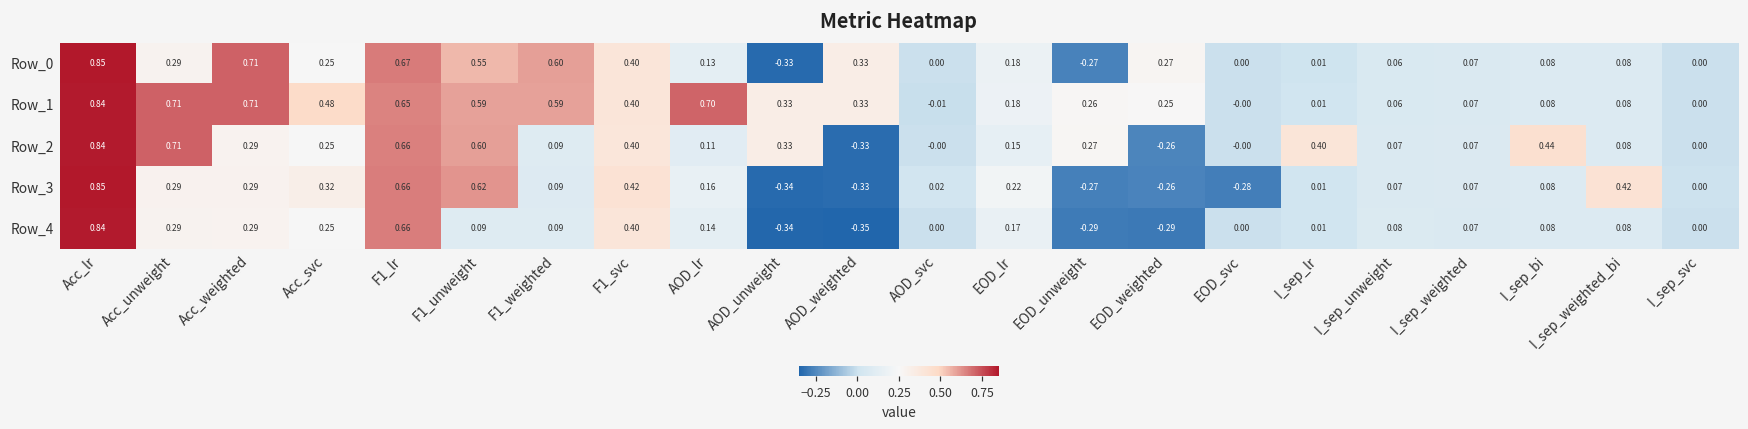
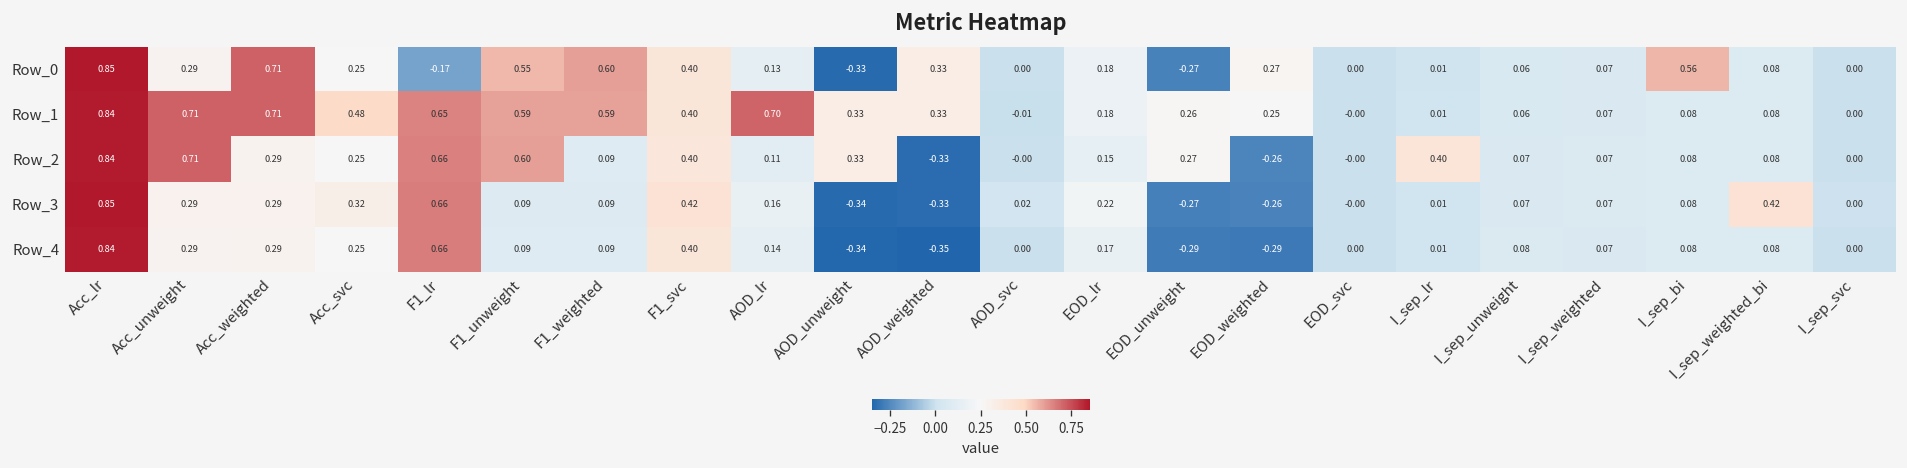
  {
    "Row_0": {
      "Acc_lr": 0.85,
      "Acc_unweight": 0.29,
      "Acc_weighted": 0.71,
      "Acc_svc": 0.25,
-     "F1_lr": 0.67,
+     "F1_lr": -0.17,
      "F1_unweight": 0.55,
      "F1_weighted": 0.60,
      "F1_svc": 0.40,
      "AOD_lr": 0.13,
      "AOD_unweight": -0.33,
      "AOD_weighted": 0.33,
      "AOD_svc": 0.00,
      "EOD_lr": 0.18,
      "EOD_unweight": -0.27,
      "EOD_weighted": 0.27,
      "EOD_svc": 0.00,
      "I_sep_lr": 0.01,
      "I_sep_unweight": 0.06,
      "I_sep_weighted": 0.07,
-     "I_sep_bi": 0.08,
+     "I_sep_bi": 0.56,
      "I_sep_weighted_bi": 0.08,
      "I_sep_svc": 0.00
    },
    "Row_1": {
      "Acc_lr": 0.84,
      "Acc_unweight": 0.71,
      "Acc_weighted": 0.71,
      "Acc_svc": 0.48,
      "F1_lr": 0.65,
      "F1_unweight": 0.59,
      "F1_weighted": 0.59,
      "F1_svc": 0.40,
      "AOD_lr": 0.70,
      "AOD_unweight": 0.33,
      "AOD_weighted": 0.33,
      "AOD_svc": -0.01,
      "EOD_lr": 0.18,
      "EOD_unweight": 0.26,
      "EOD_weighted": 0.25,
      "EOD_svc": -0.00,
      "I_sep_lr": 0.01,
      "I_sep_unweight": 0.06,
      "I_sep_weighted": 0.07,
      "I_sep_bi": 0.08,
      "I_sep_weighted_bi": 0.08,
      "I_sep_svc": 0.00
    },
    "Row_2": {
      "Acc_lr": 0.84,
      "Acc_unweight": 0.71,
      "Acc_weighted": 0.29,
      "Acc_svc": 0.25,
      "F1_lr": 0.66,
      "F1_unweight": 0.60,
      "F1_weighted": 0.09,
      "F1_svc": 0.40,
      "AOD_lr": 0.11,
      "AOD_unweight": 0.33,
      "AOD_weighted": -0.33,
      "AOD_svc": -0.00,
      "EOD_lr": 0.15,
      "EOD_unweight": 0.27,
      "EOD_weighted": -0.26,
      "EOD_svc": -0.00,
      "I_sep_lr": 0.40,
      "I_sep_unweight": 0.07,
      "I_sep_weighted": 0.07,
-     "I_sep_bi": 0.44,
+     "I_sep_bi": 0.08,
      "I_sep_weighted_bi": 0.08,
      "I_sep_svc": 0.00
    },
    "Row_3": {
      "Acc_lr": 0.85,
      "Acc_unweight": 0.29,
      "Acc_weighted": 0.29,
      "Acc_svc": 0.32,
      "F1_lr": 0.66,
-     "F1_unweight": 0.62,
+     "F1_unweight": 0.09,
      "F1_weighted": 0.09,
      "F1_svc": 0.42,
      "AOD_lr": 0.16,
      "AOD_unweight": -0.34,
      "AOD_weighted": -0.33,
      "AOD_svc": 0.02,
      "EOD_lr": 0.22,
      "EOD_unweight": -0.27,
      "EOD_weighted": -0.26,
-     "EOD_svc": -0.28,
+     "EOD_svc": -0.00,
      "I_sep_lr": 0.01,
      "I_sep_unweight": 0.07,
      "I_sep_weighted": 0.07,
      "I_sep_bi": 0.08,
      "I_sep_weighted_bi": 0.42,
      "I_sep_svc": 0.00
    },
    "Row_4": {
      "Acc_lr": 0.84,
      "Acc_unweight": 0.29,
      "Acc_weighted": 0.29,
      "Acc_svc": 0.25,
      "F1_lr": 0.66,
      "F1_unweight": 0.09,
      "F1_weighted": 0.09,
      "F1_svc": 0.40,
      "AOD_lr": 0.14,
      "AOD_unweight": -0.34,
      "AOD_weighted": -0.35,
      "AOD_svc": 0.00,
      "EOD_lr": 0.17,
      "EOD_unweight": -0.29,
      "EOD_weighted": -0.29,
      "EOD_svc": 0.00,
      "I_sep_lr": 0.01,
      "I_sep_unweight": 0.08,
      "I_sep_weighted": 0.07,
      "I_sep_bi": 0.08,
      "I_sep_weighted_bi": 0.08,
      "I_sep_svc": 0.00
    }
  }
